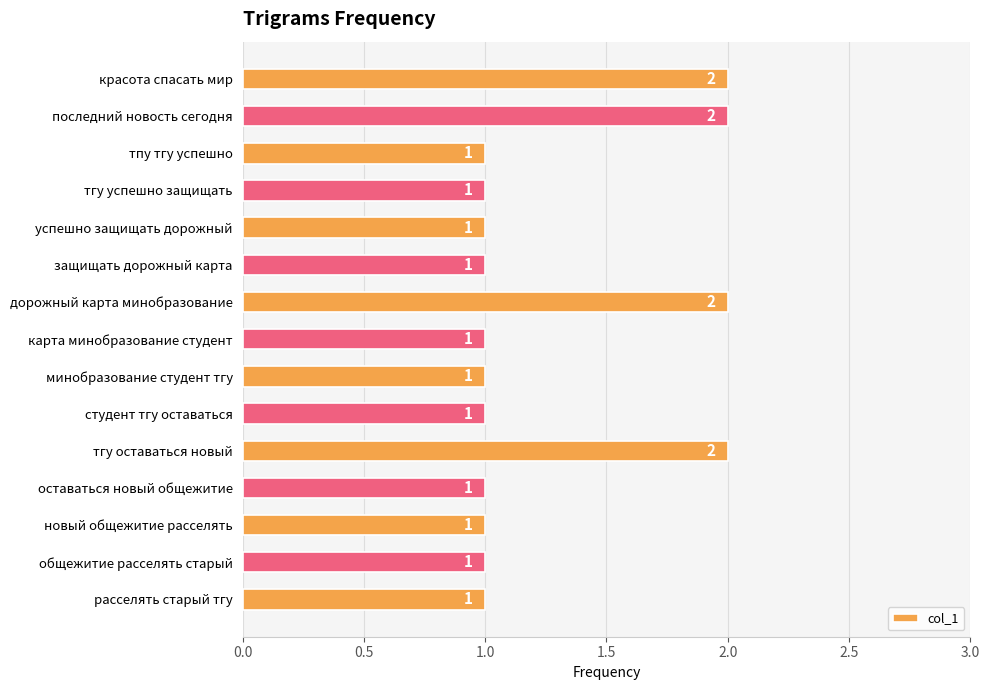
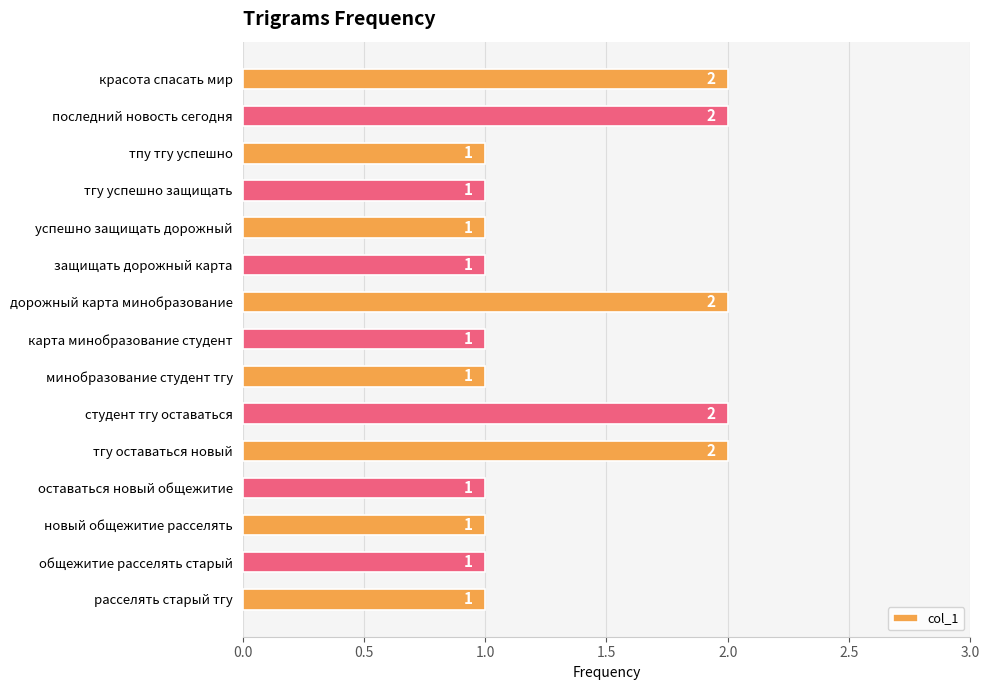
  {
    "красота спасать мир": 2,
    "последний новость сегодня": 2,
    "тпу тгу успешно": 1,
    "тгу успешно защищать": 1,
    "успешно защищать дорожный": 1,
    "защищать дорожный карта": 1,
    "дорожный карта минобразование": 2,
    "карта минобразование студент": 1,
    "минобразование студент тгу": 1,
-   "студент тгу оставаться": 1,
+   "студент тгу оставаться": 2,
    "тгу оставаться новый": 2,
    "оставаться новый общежитие": 1,
    "новый общежитие расселять": 1,
    "общежитие расселять старый": 1,
    "расселять старый тгу": 1
  }
